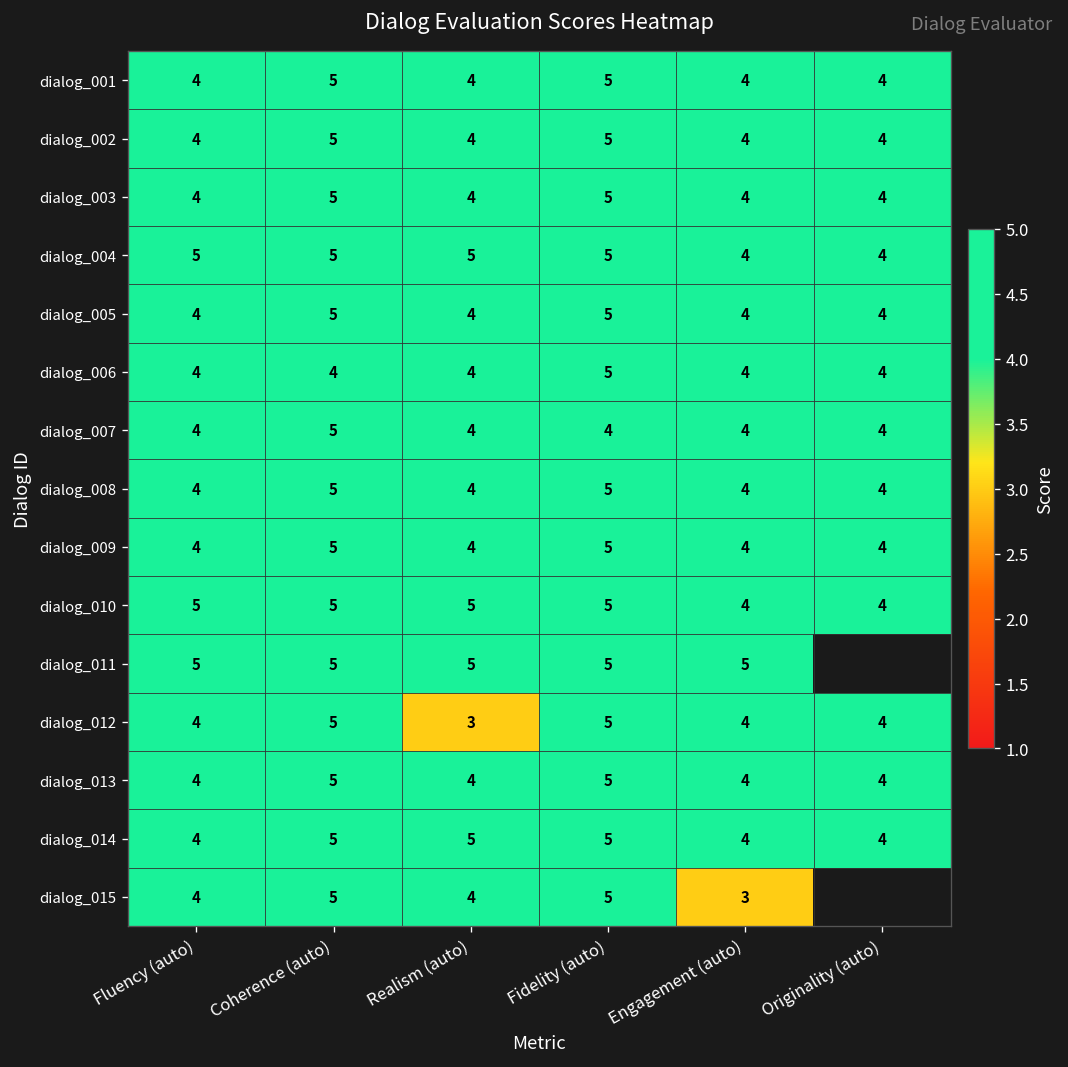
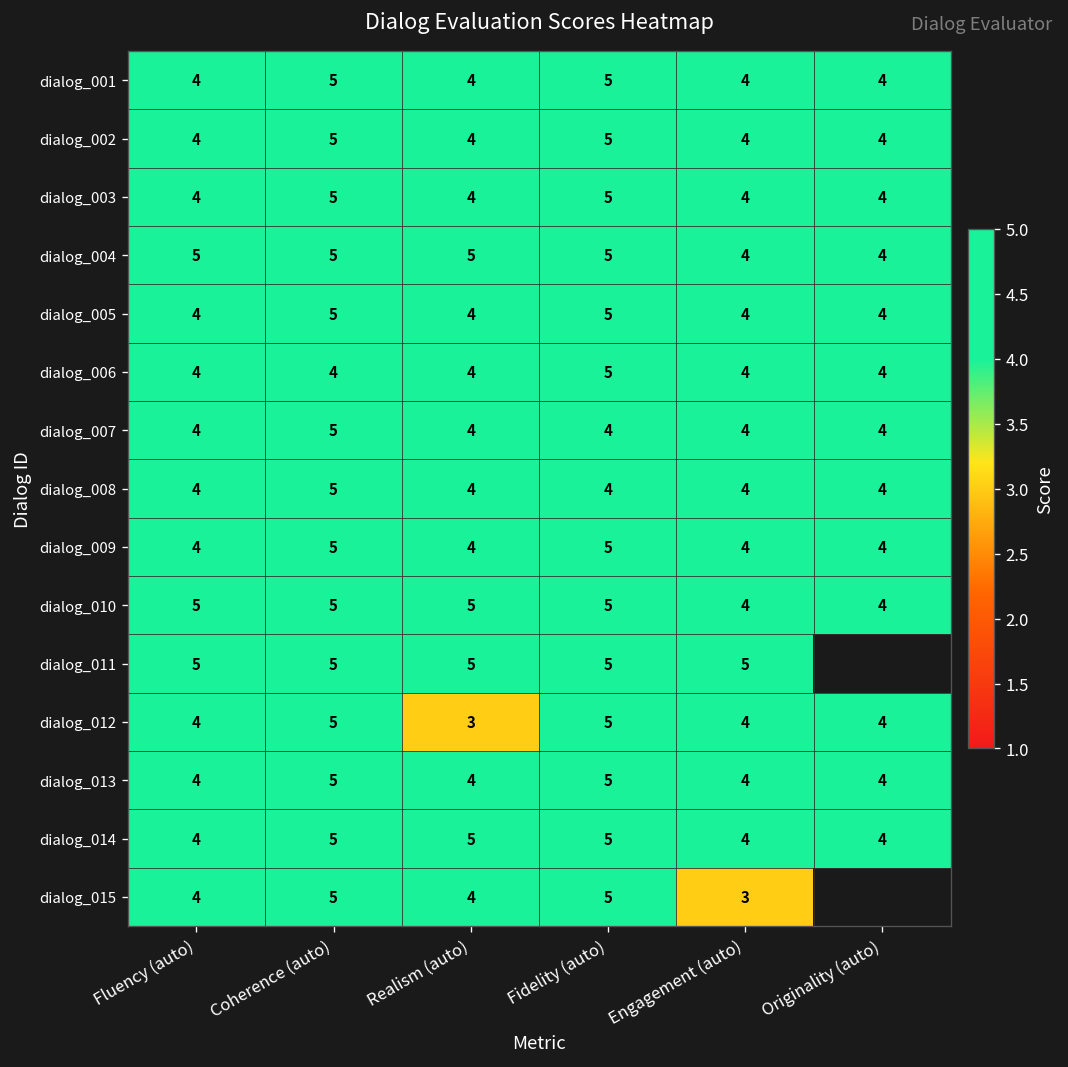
  {
    "dialog_001": {
      "Fluency (auto)": 4,
      "Coherence (auto)": 5,
      "Realism (auto)": 4,
      "Fidelity (auto)": 5,
      "Engagement (auto)": 4,
      "Originality (auto)": 4
    },
    "dialog_002": {
      "Fluency (auto)": 4,
      "Coherence (auto)": 5,
      "Realism (auto)": 4,
      "Fidelity (auto)": 5,
      "Engagement (auto)": 4,
      "Originality (auto)": 4
    },
    "dialog_003": {
      "Fluency (auto)": 4,
      "Coherence (auto)": 5,
      "Realism (auto)": 4,
      "Fidelity (auto)": 5,
      "Engagement (auto)": 4,
      "Originality (auto)": 4
    },
    "dialog_004": {
      "Fluency (auto)": 5,
      "Coherence (auto)": 5,
      "Realism (auto)": 5,
      "Fidelity (auto)": 5,
      "Engagement (auto)": 4,
      "Originality (auto)": 4
    },
    "dialog_005": {
      "Fluency (auto)": 4,
      "Coherence (auto)": 5,
      "Realism (auto)": 4,
      "Fidelity (auto)": 5,
      "Engagement (auto)": 4,
      "Originality (auto)": 4
    },
    "dialog_006": {
      "Fluency (auto)": 4,
      "Coherence (auto)": 4,
      "Realism (auto)": 4,
      "Fidelity (auto)": 5,
      "Engagement (auto)": 4,
      "Originality (auto)": 4
    },
    "dialog_007": {
      "Fluency (auto)": 4,
      "Coherence (auto)": 5,
      "Realism (auto)": 4,
      "Fidelity (auto)": 4,
      "Engagement (auto)": 4,
      "Originality (auto)": 4
    },
    "dialog_008": {
      "Fluency (auto)": 4,
      "Coherence (auto)": 5,
      "Realism (auto)": 4,
-     "Fidelity (auto)": 5,
+     "Fidelity (auto)": 4,
      "Engagement (auto)": 4,
      "Originality (auto)": 4
    },
    "dialog_009": {
      "Fluency (auto)": 4,
      "Coherence (auto)": 5,
      "Realism (auto)": 4,
      "Fidelity (auto)": 5,
      "Engagement (auto)": 4,
      "Originality (auto)": 4
    },
    "dialog_010": {
      "Fluency (auto)": 5,
      "Coherence (auto)": 5,
      "Realism (auto)": 5,
      "Fidelity (auto)": 5,
      "Engagement (auto)": 4,
      "Originality (auto)": 4
    },
    "dialog_011": {
      "Fluency (auto)": 5,
      "Coherence (auto)": 5,
      "Realism (auto)": 5,
      "Fidelity (auto)": 5,
      "Engagement (auto)": 5
    },
    "dialog_012": {
      "Fluency (auto)": 4,
      "Coherence (auto)": 5,
      "Realism (auto)": 3,
      "Fidelity (auto)": 5,
      "Engagement (auto)": 4,
      "Originality (auto)": 4
    },
    "dialog_013": {
      "Fluency (auto)": 4,
      "Coherence (auto)": 5,
      "Realism (auto)": 4,
      "Fidelity (auto)": 5,
      "Engagement (auto)": 4,
      "Originality (auto)": 4
    },
    "dialog_014": {
      "Fluency (auto)": 4,
      "Coherence (auto)": 5,
      "Realism (auto)": 5,
      "Fidelity (auto)": 5,
      "Engagement (auto)": 4,
      "Originality (auto)": 4
    },
    "dialog_015": {
      "Fluency (auto)": 4,
      "Coherence (auto)": 5,
      "Realism (auto)": 4,
      "Fidelity (auto)": 5,
      "Engagement (auto)": 3
    }
  }
